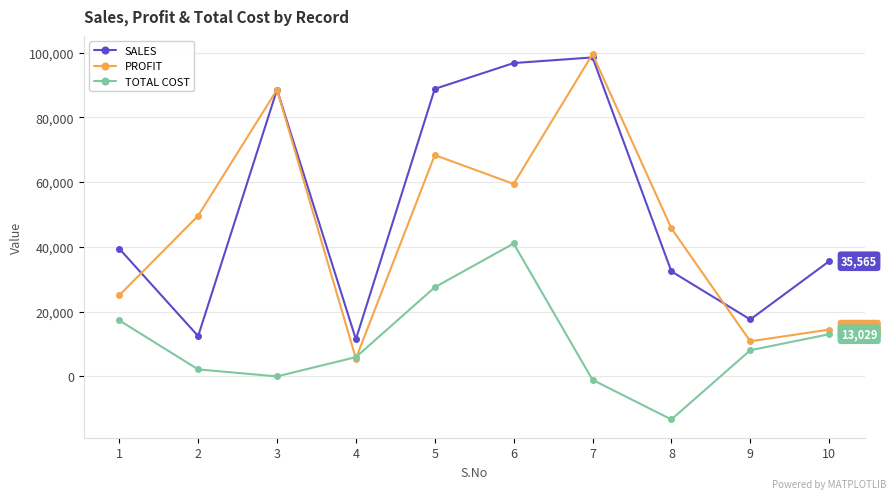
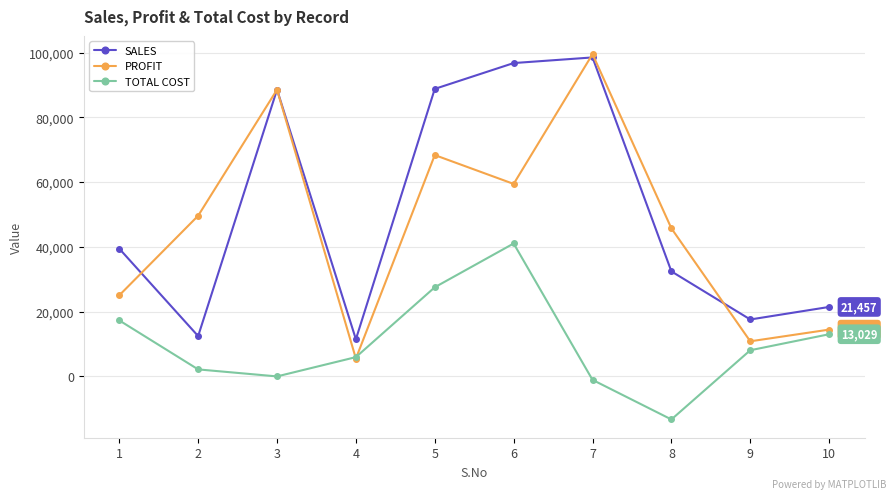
  {
    "SALES": {
-     "10": "35,565"
+     "10": "21,457"
    },
    "PROFIT": {
      "1": "25,000",
      "2": "50,000",
      "5": "68,000",
      "6": "59,000",
      "7": "100,000",
      "8": "46,000",
      "9": "11,000"
    },
    "TOTAL COST": {
      "1": "17,000",
      "2": "2,000",
      "3": "0",
      "5": "28,000",
      "6": "41,000",
      "7": "-1,000",
      "8": "-13,000",
      "9": "8,000"
    }
  }
